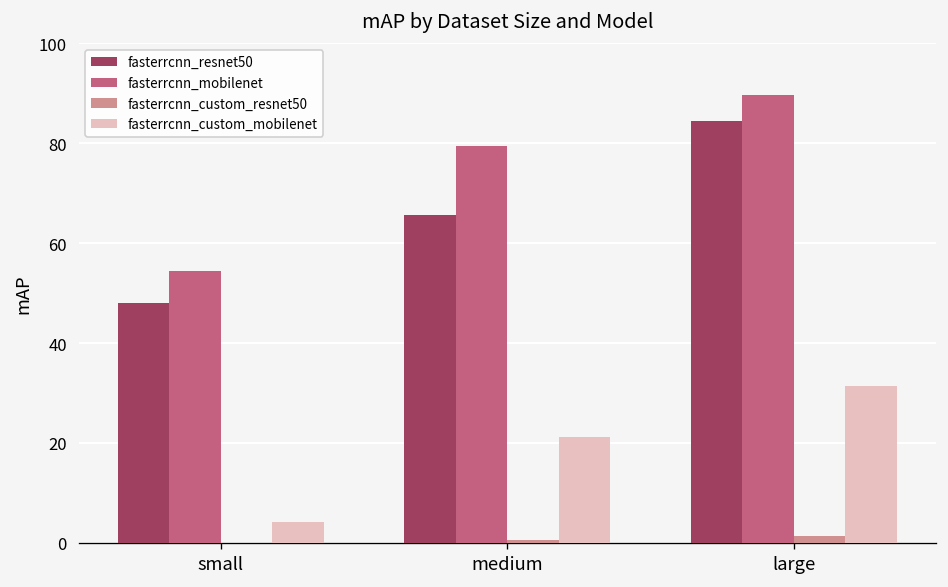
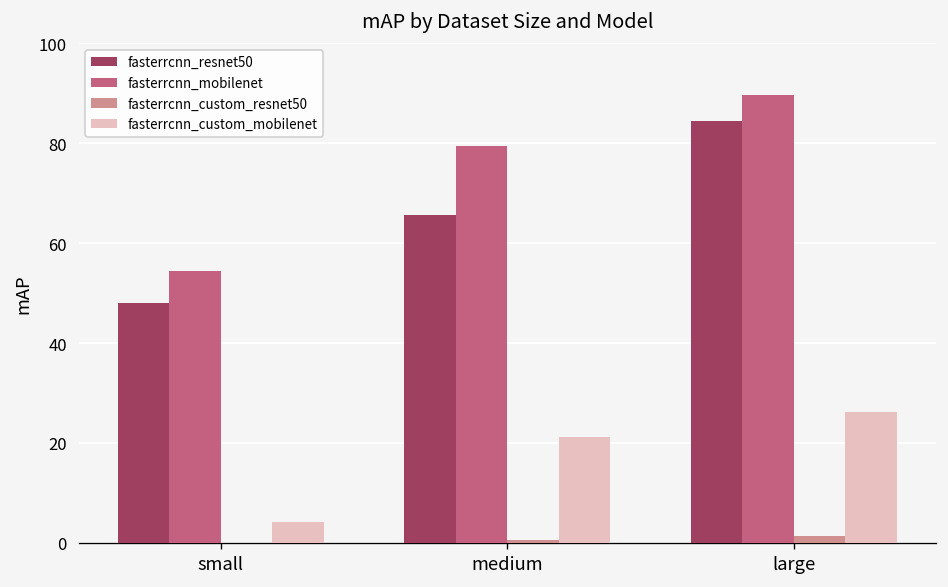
  {
    "fasterrcnn_custom_mobilenet": {
      "small": 4,
      "medium": 21,
-     "large": 32
+     "large": 26
    }
  }
